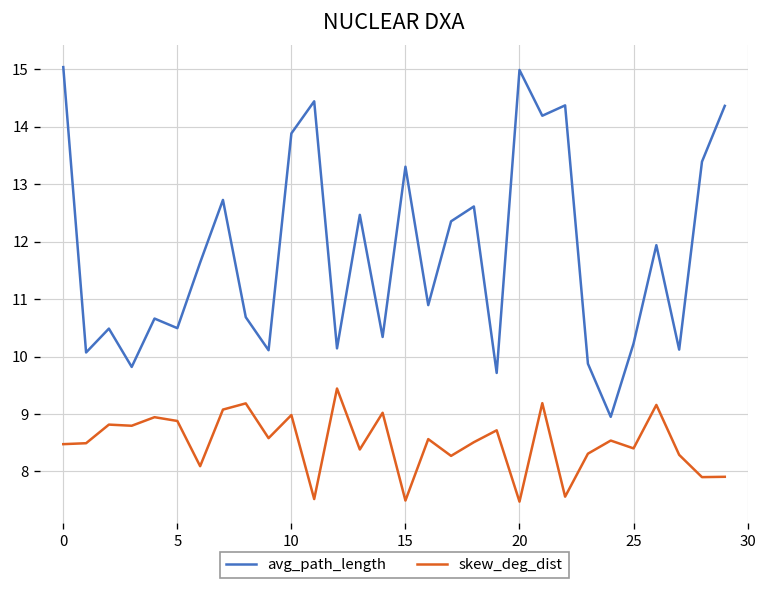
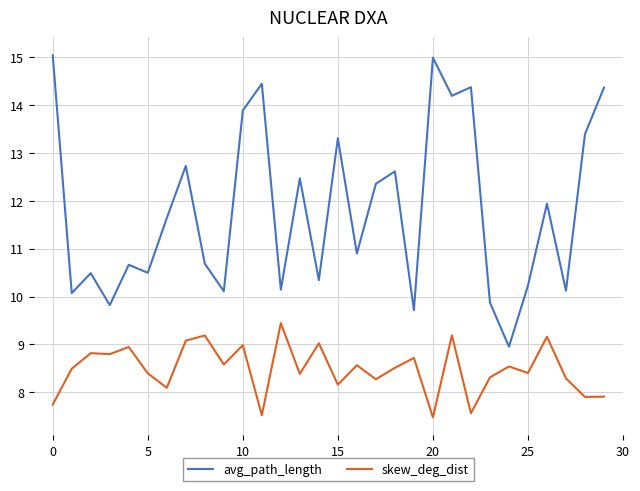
  {
    "avg_path_length": {
      "0": 15.0,
      "5": 10.5,
      "10": 13.9,
      "15": 13.3,
      "20": 15.0,
      "25": 10.2
    },
    "skew_deg_dist": {
-     "0": 8.5,
-     "5": 8.9,
+     "0": 7.7,
+     "5": 8.4,
      "10": 9.0,
-     "15": 7.5,
+     "15": 8.2,
      "20": 7.5,
      "25": 8.4
    }
  }
